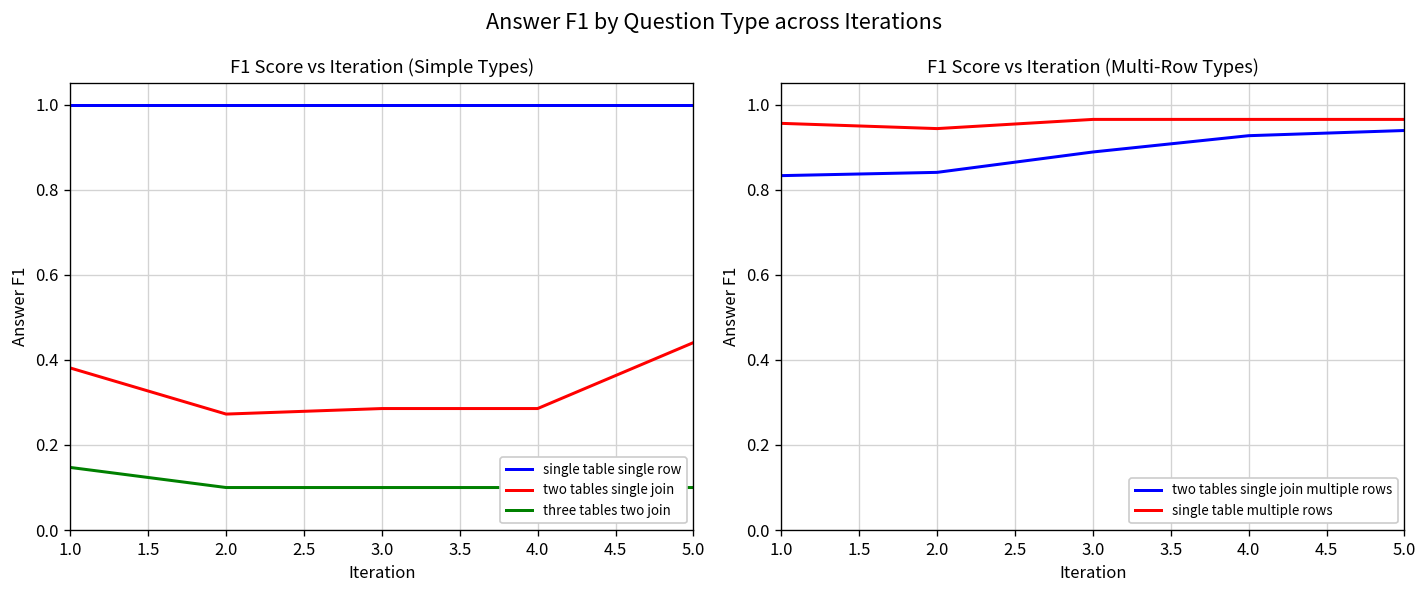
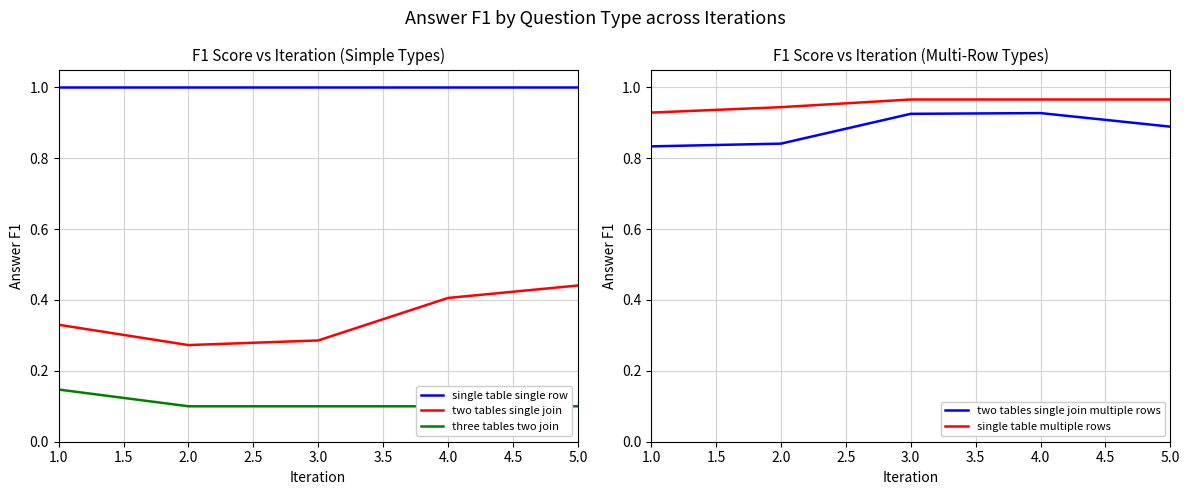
  {
    "F1 Score vs Iteration (Simple Types)": {
      "single table single row": {
        "1.0": 1.00,
        "2.0": 1.00,
        "3.0": 1.00,
        "4.0": 1.00,
        "5.0": 1.00
      },
      "two tables single join": {
-       "1.0": 0.38,
+       "1.0": 0.33,
        "2.0": 0.27,
        "3.0": 0.29,
-       "4.0": 0.29,
+       "4.0": 0.41,
        "5.0": 0.44
      },
      "three tables two join": {
        "1.0": 0.15,
        "2.0": 0.10,
        "3.0": 0.10,
        "5.0": 0.10
      }
    },
    "F1 Score vs Iteration (Multi-Row Types)": {
      "two tables single join multiple rows": {
        "1.0": 0.83,
        "2.0": 0.84,
-       "3.0": 0.89,
+       "3.0": 0.93,
        "4.0": 0.93,
-       "5.0": 0.94
+       "5.0": 0.89
      },
      "single table multiple rows": {
-       "1.0": 0.96,
+       "1.0": 0.93,
        "2.0": 0.94,
        "3.0": 0.97,
        "4.0": 0.97,
        "5.0": 0.97
      }
    }
  }
